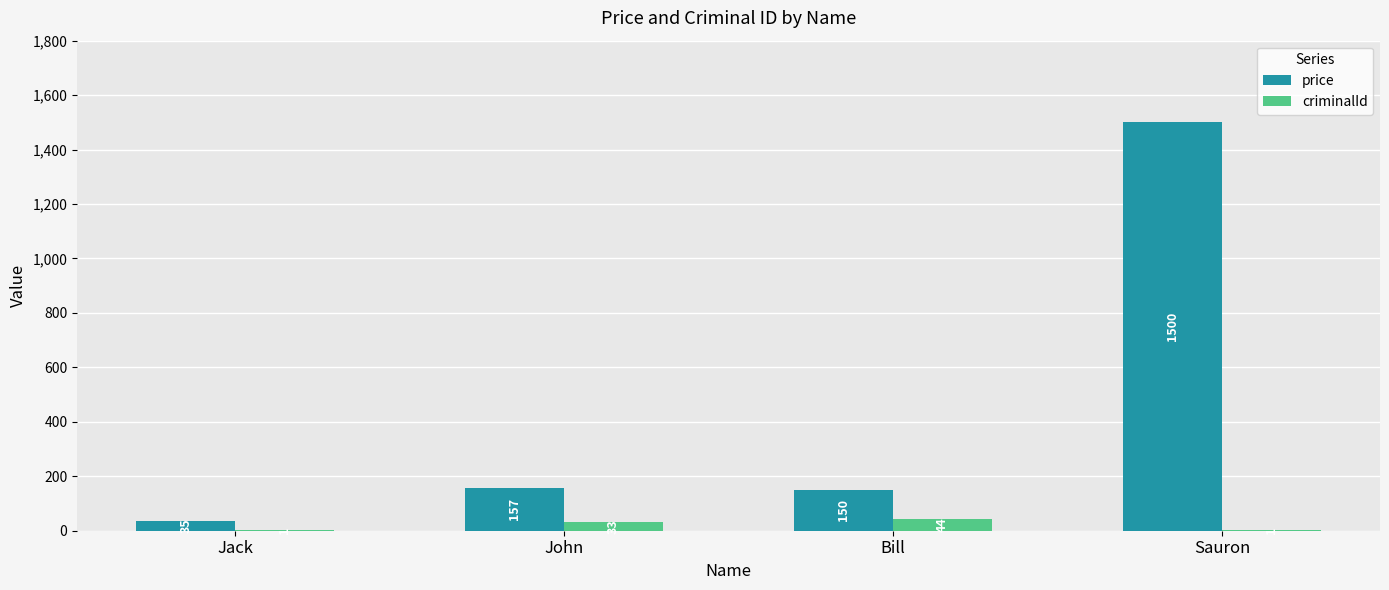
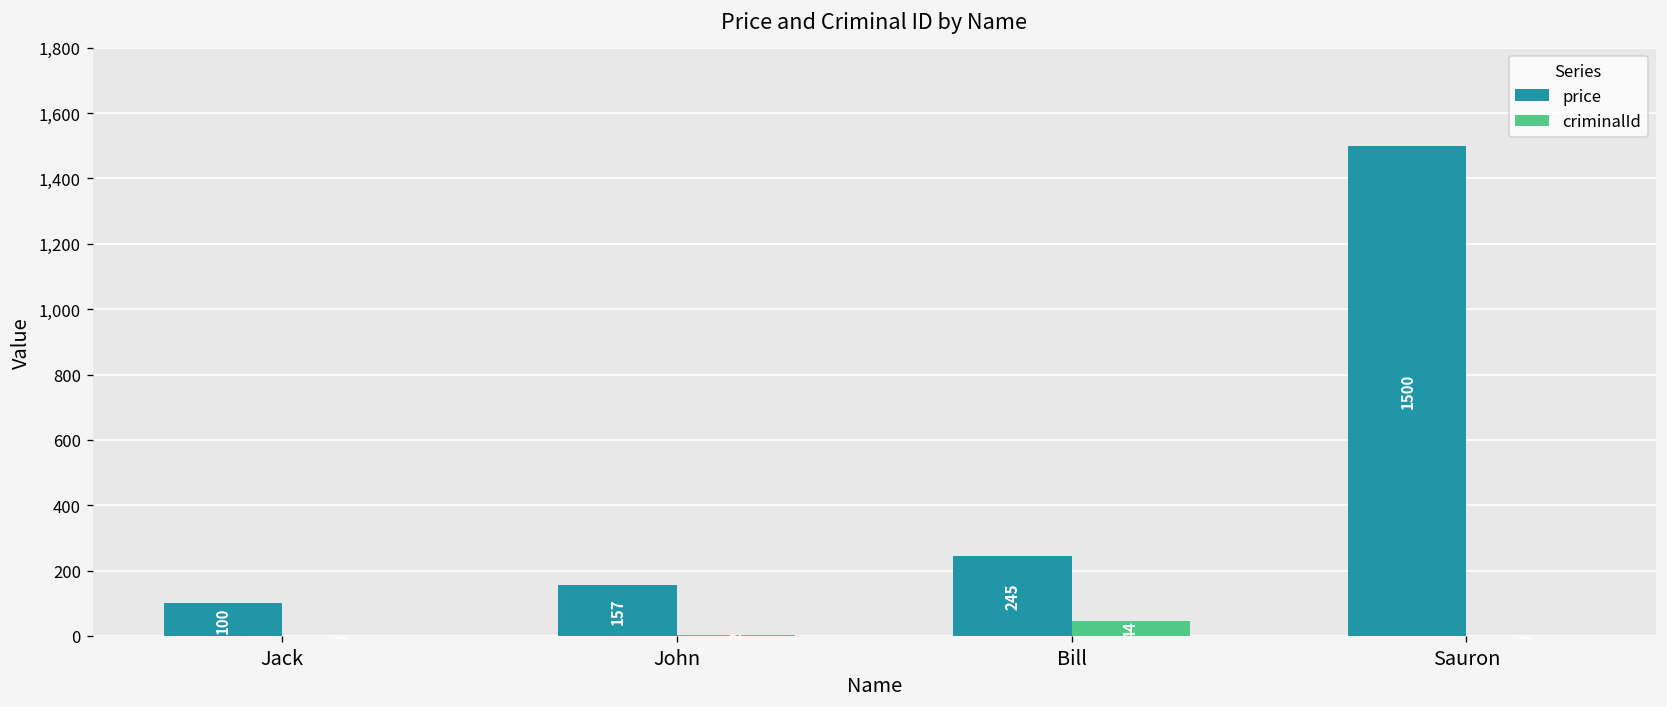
  {
    "price": {
-     "Jack": 35,
+     "Jack": 100,
      "John": 157,
-     "Bill": 150,
+     "Bill": 245,
      "Sauron": 1500
    },
    "criminalId": {
-     "John": 30
+     "John": 0
    }
  }
